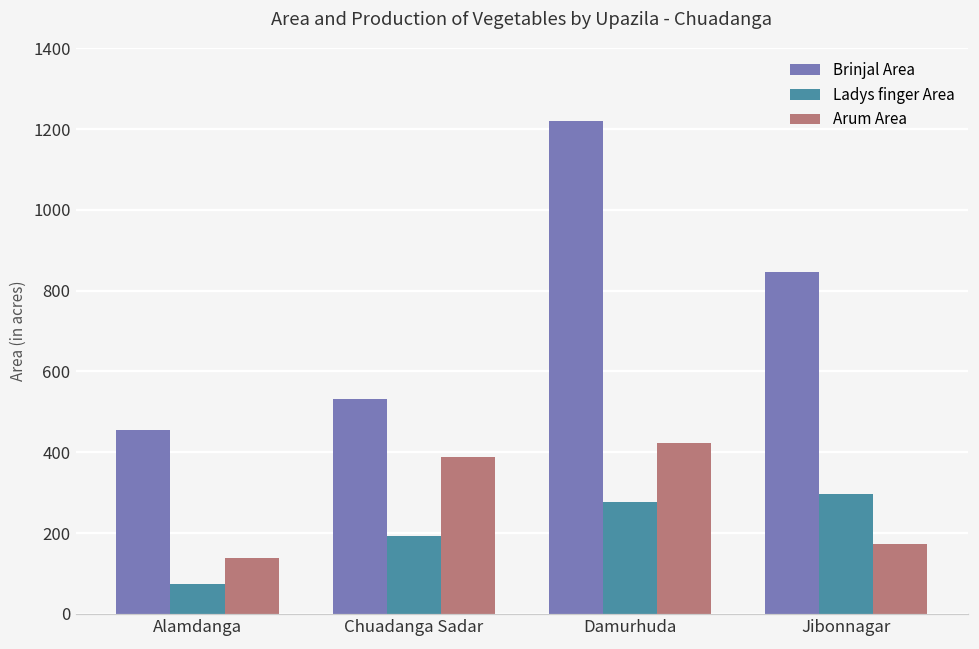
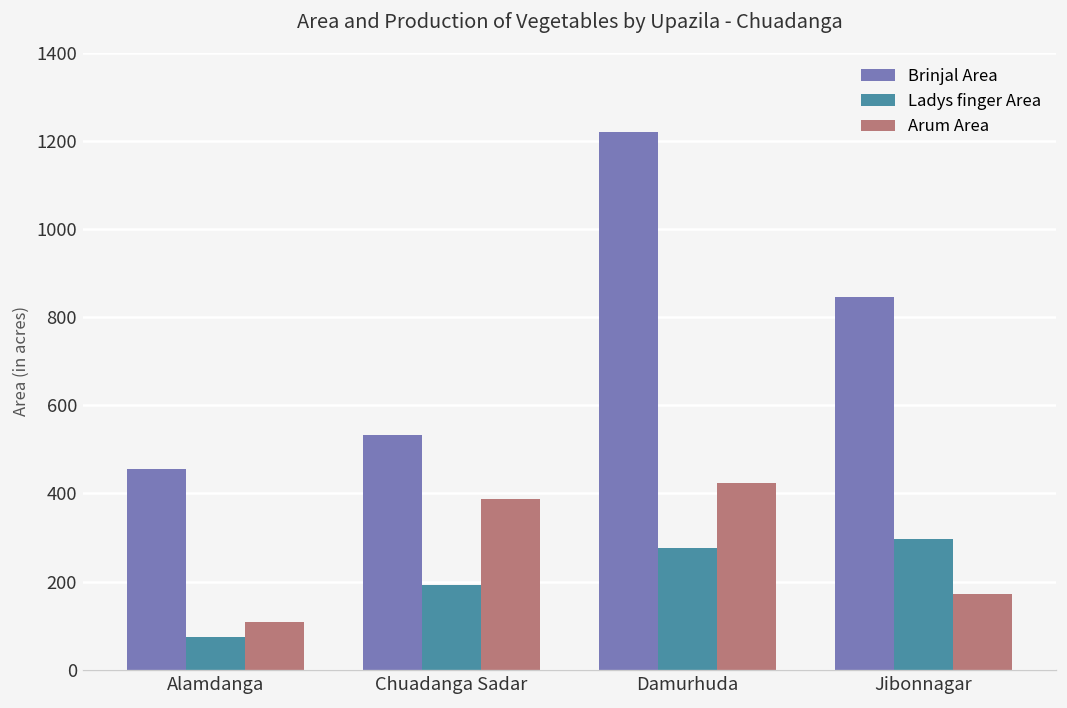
  {
    "Arum Area": {
-     "Alamdanga": 140,
+     "Alamdanga": 110,
      "Chuadanga Sadar": 390,
      "Damurhuda": 420,
      "Jibonnagar": 170
    }
  }
